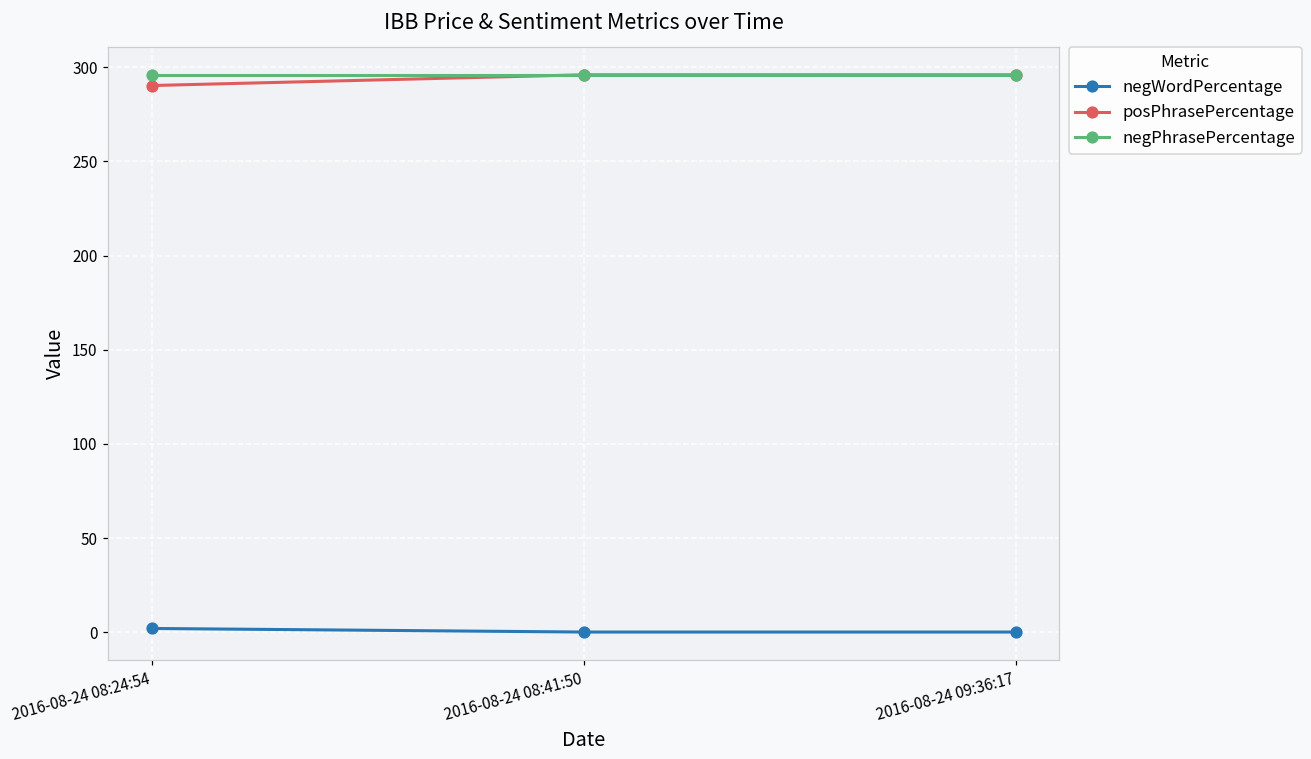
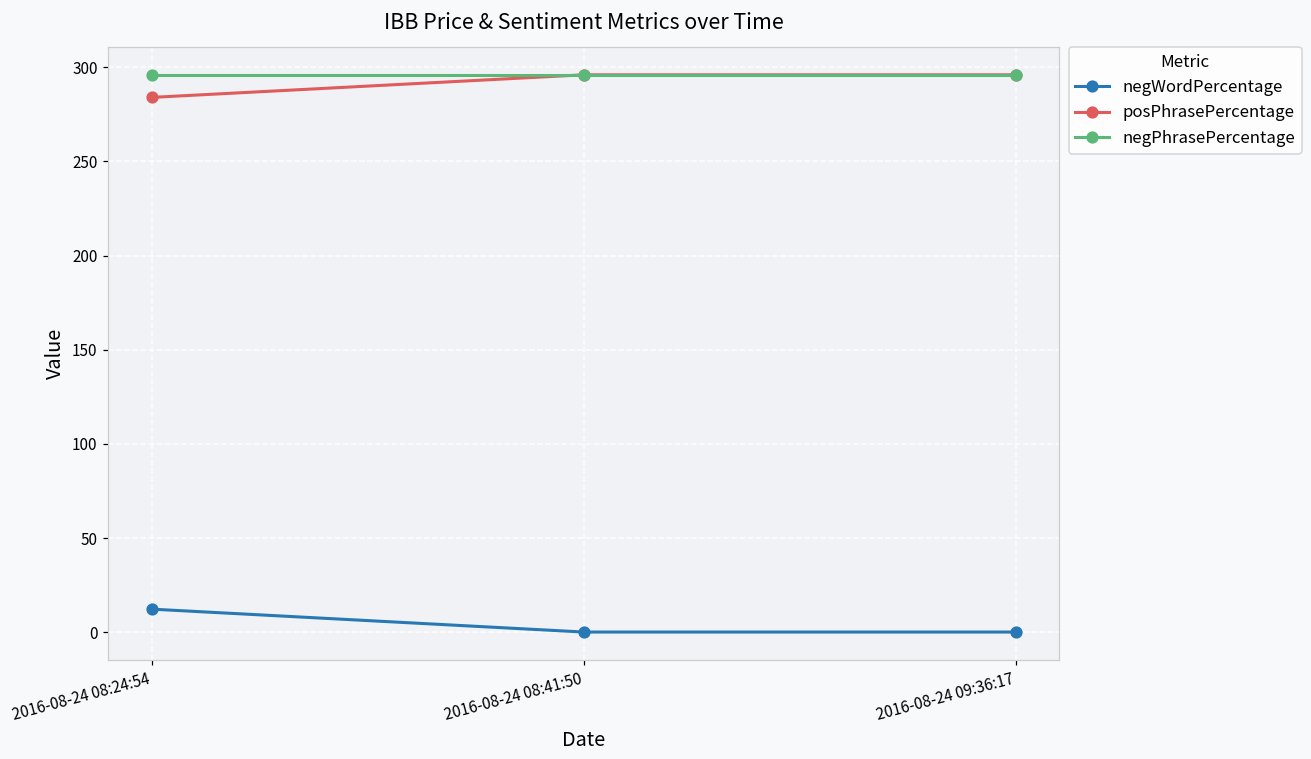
  {
    "negWordPercentage": {
-     "2016-08-24 08:24:54": 2,
+     "2016-08-24 08:24:54": 12,
      "2016-08-24 08:41:50": 0,
      "2016-08-24 09:36:17": 0
    },
    "posPhrasePercentage": {
-     "2016-08-24 08:24:54": 290
+     "2016-08-24 08:24:54": 284
    },
    "negPhrasePercentage": {
      "2016-08-24 08:24:54": 296
    }
  }
